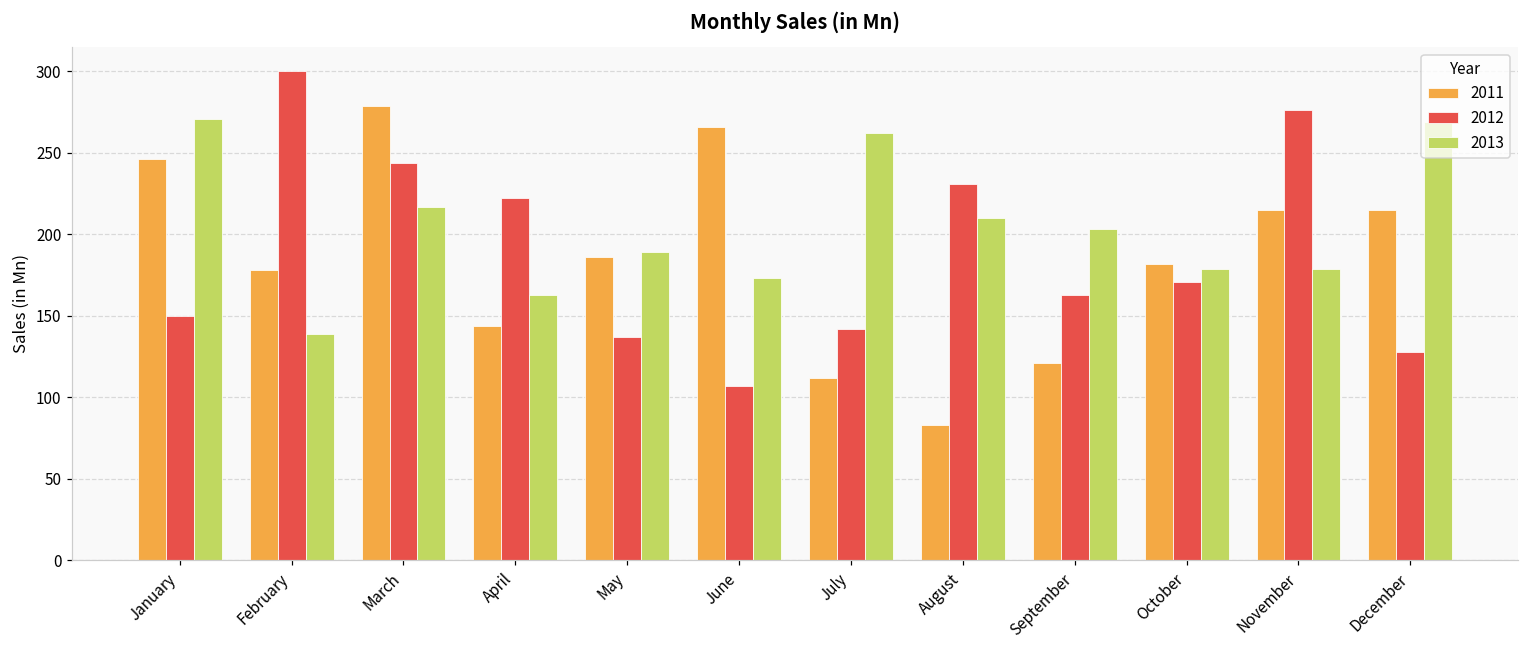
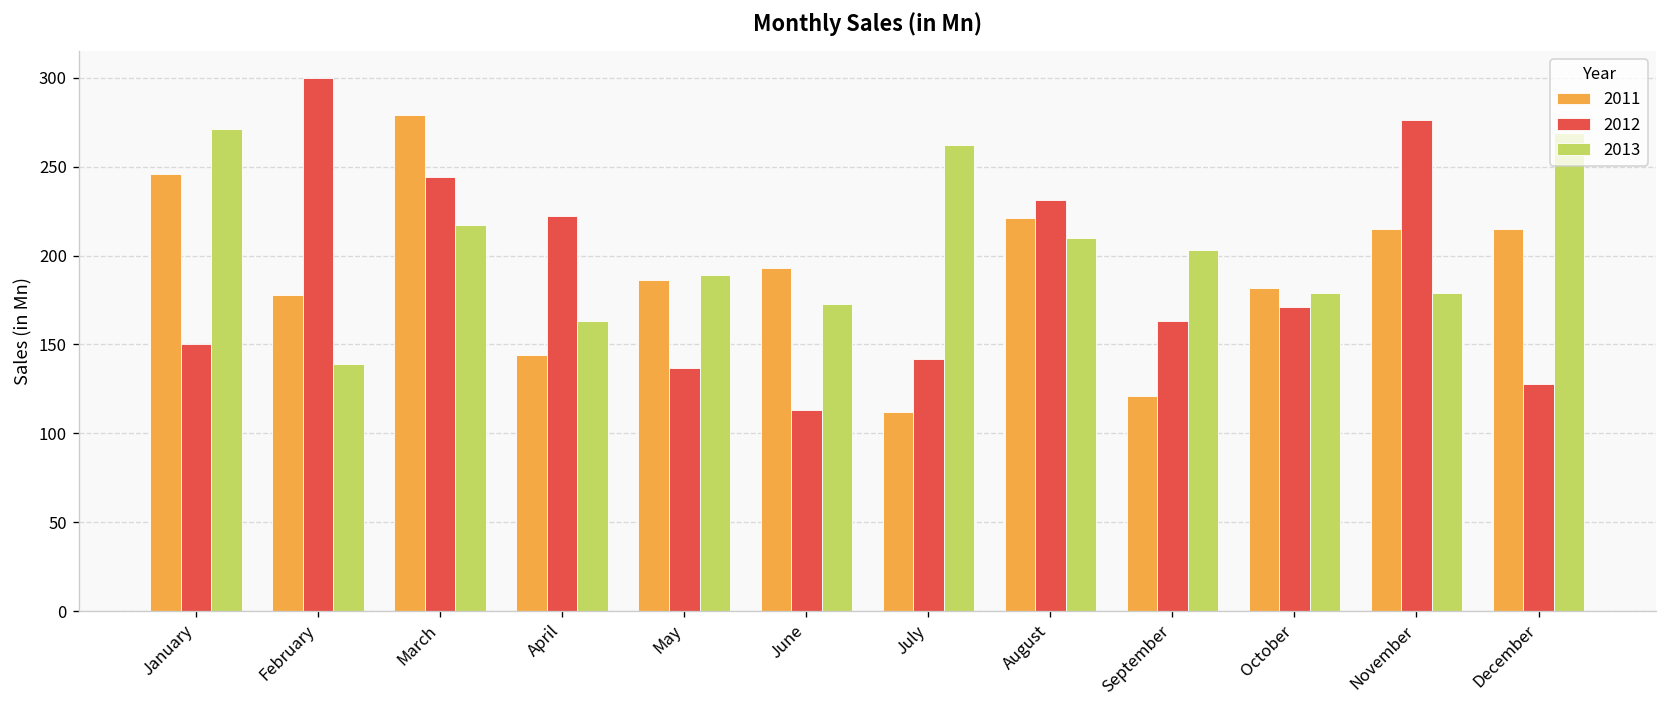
  {
    "2011": {
      "January": 246,
      "February": 178,
      "March": 279,
      "April": 144,
      "May": 186,
-     "June": 266,
+     "June": 193,
      "July": 112,
-     "August": 83,
+     "August": 221,
      "September": 121,
      "October": 182,
      "November": 215,
      "December": 215
    },
    "2012": {
      "January": 150,
      "February": 300,
      "March": 244,
      "April": 222,
      "May": 137,
-     "June": 107,
+     "June": 113,
      "July": 142,
      "August": 231,
      "September": 163,
      "October": 171,
      "November": 276,
      "December": 128
    },
    "2013": {
      "January": 271,
      "February": 139,
      "March": 217,
      "April": 163,
      "May": 189,
      "June": 173,
      "July": 262,
      "August": 210,
      "September": 203,
      "October": 179,
      "November": 179
    }
  }
